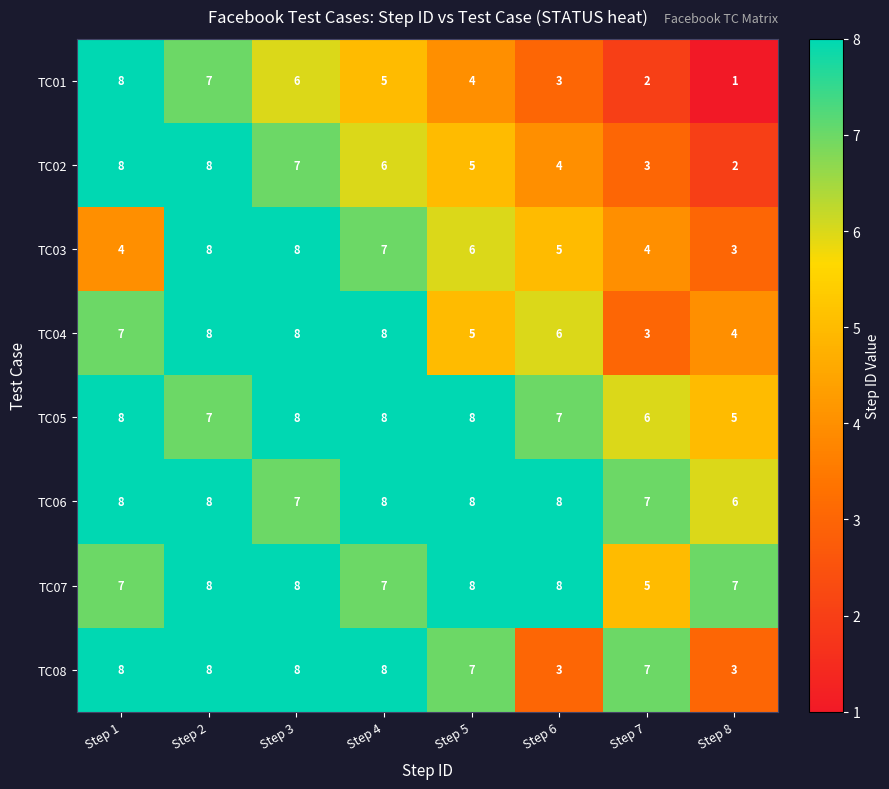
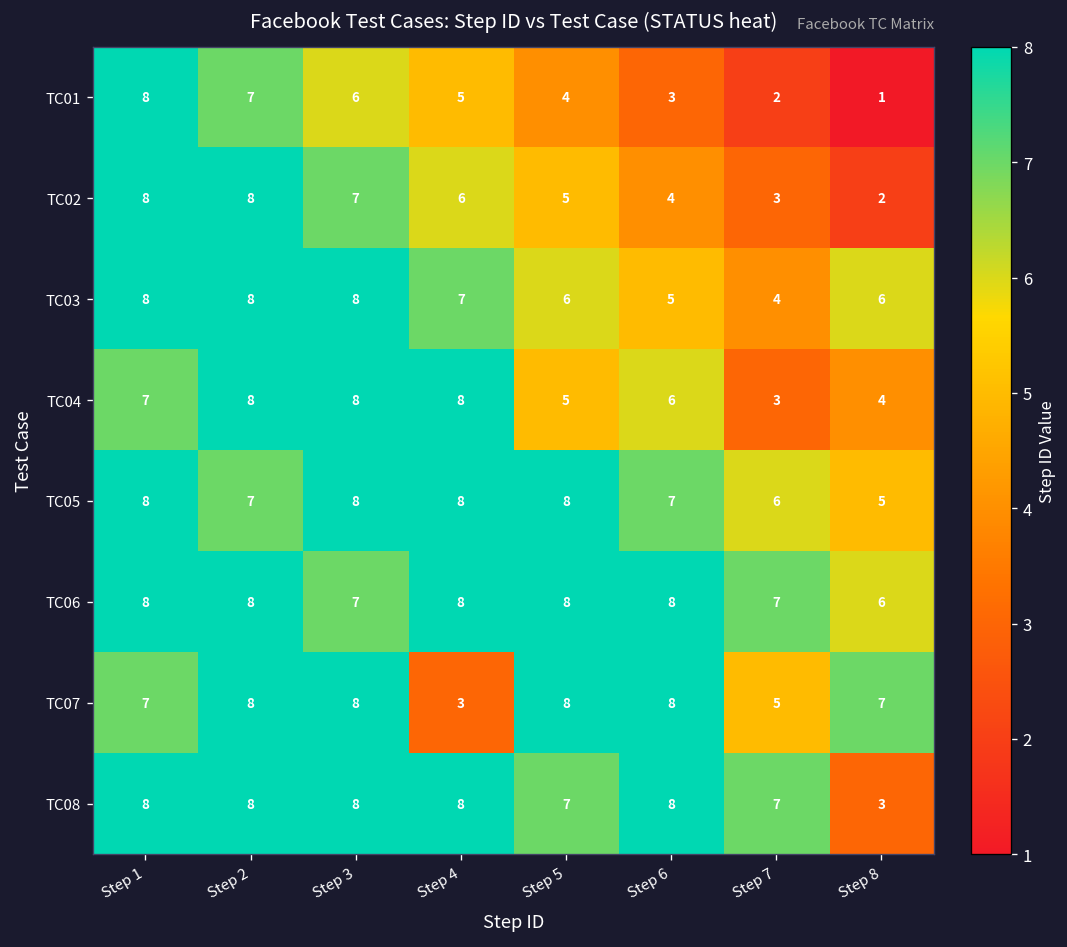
  {
    "TC01": {
      "Step 1": 8,
      "Step 2": 7,
      "Step 3": 6,
      "Step 4": 5,
      "Step 5": 4,
      "Step 6": 3,
      "Step 7": 2,
      "Step 8": 1
    },
    "TC02": {
      "Step 1": 8,
      "Step 2": 8,
      "Step 3": 7,
      "Step 4": 6,
      "Step 5": 5,
      "Step 6": 4,
      "Step 7": 3,
      "Step 8": 2
    },
    "TC03": {
-     "Step 1": 4,
+     "Step 1": 8,
      "Step 2": 8,
      "Step 3": 8,
      "Step 4": 7,
      "Step 5": 6,
      "Step 6": 5,
      "Step 7": 4,
-     "Step 8": 3
+     "Step 8": 6
    },
    "TC04": {
      "Step 1": 7,
      "Step 2": 8,
      "Step 3": 8,
      "Step 4": 8,
      "Step 5": 5,
      "Step 6": 6,
      "Step 7": 3,
      "Step 8": 4
    },
    "TC05": {
      "Step 1": 8,
      "Step 2": 7,
      "Step 3": 8,
      "Step 4": 8,
      "Step 5": 8,
      "Step 6": 7,
      "Step 7": 6,
      "Step 8": 5
    },
    "TC06": {
      "Step 1": 8,
      "Step 2": 8,
      "Step 3": 7,
      "Step 4": 8,
      "Step 5": 8,
      "Step 6": 8,
      "Step 7": 7,
      "Step 8": 6
    },
    "TC07": {
      "Step 1": 7,
      "Step 2": 8,
      "Step 3": 8,
-     "Step 4": 7,
+     "Step 4": 3,
      "Step 5": 8,
      "Step 6": 8,
      "Step 7": 5,
      "Step 8": 7
    },
    "TC08": {
      "Step 1": 8,
      "Step 2": 8,
      "Step 3": 8,
      "Step 4": 8,
      "Step 5": 7,
-     "Step 6": 3,
+     "Step 6": 8,
      "Step 7": 7,
      "Step 8": 3
    }
  }
